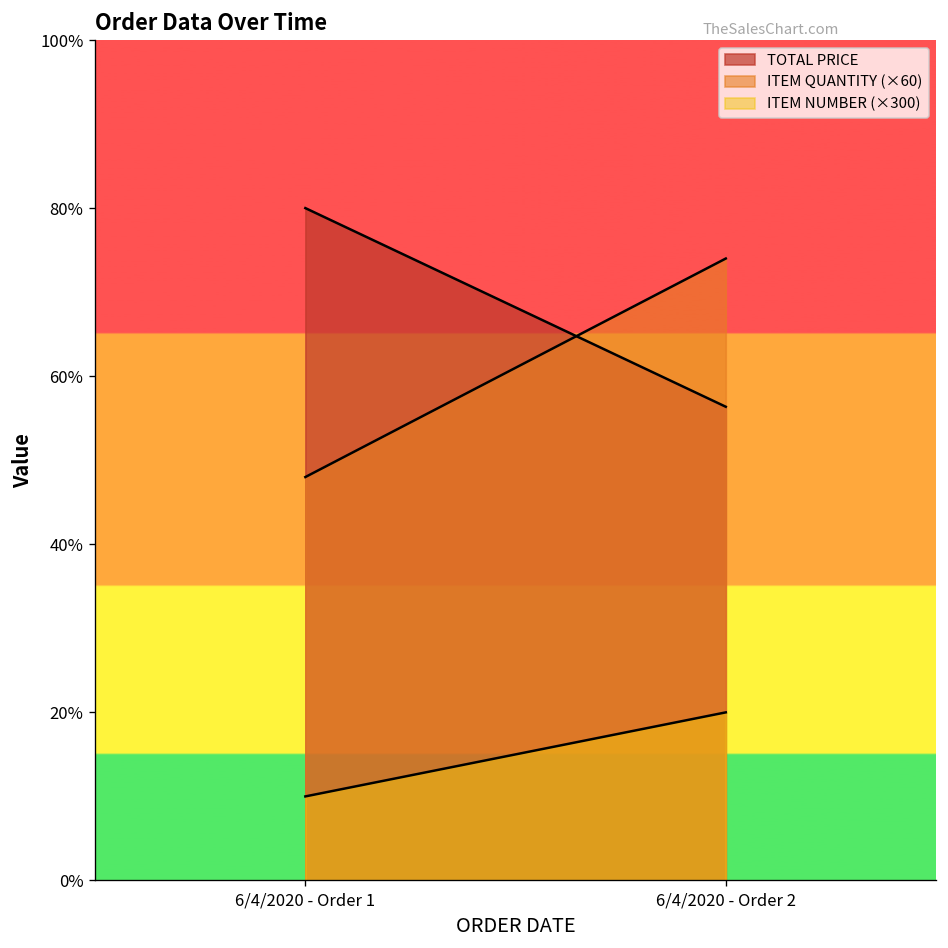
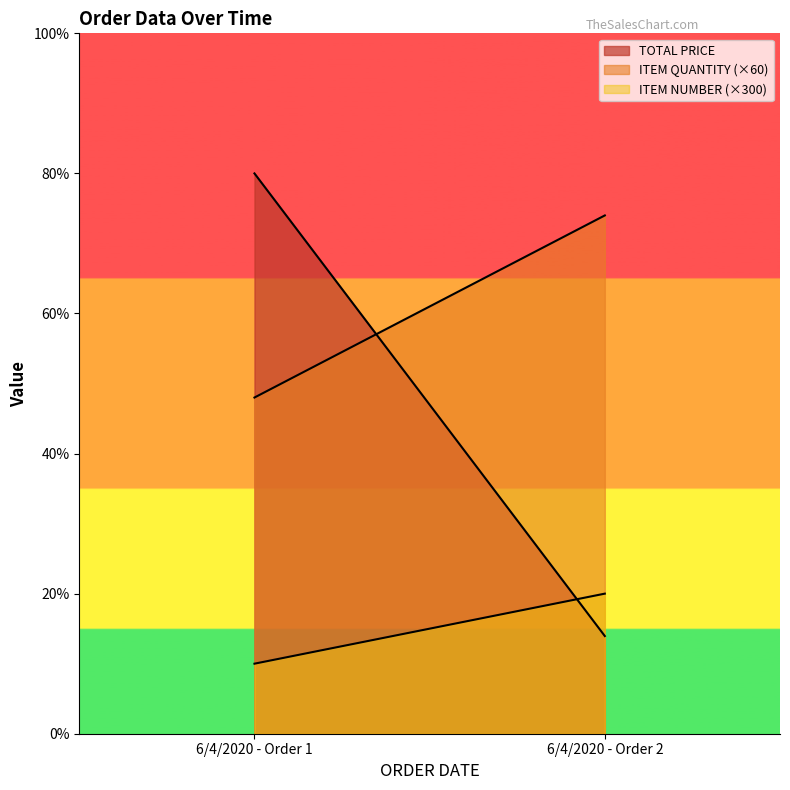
  {
    "TOTAL PRICE": {
      "6/4/2020 - Order 1": "80%",
-     "6/4/2020 - Order 2": "56%"
+     "6/4/2020 - Order 2": "14%"
    },
    "ITEM QUANTITY (×60)": {
      "6/4/2020 - Order 1": "48%",
      "6/4/2020 - Order 2": "74%"
    },
    "ITEM NUMBER (×300)": {
      "6/4/2020 - Order 1": "10%",
      "6/4/2020 - Order 2": "20%"
    }
  }
